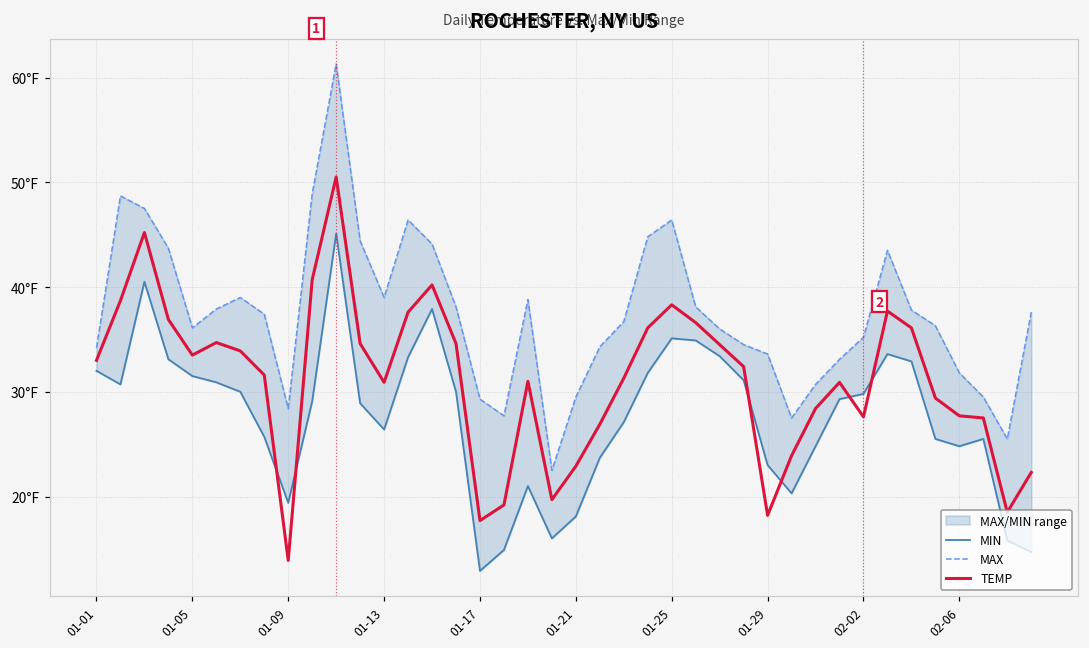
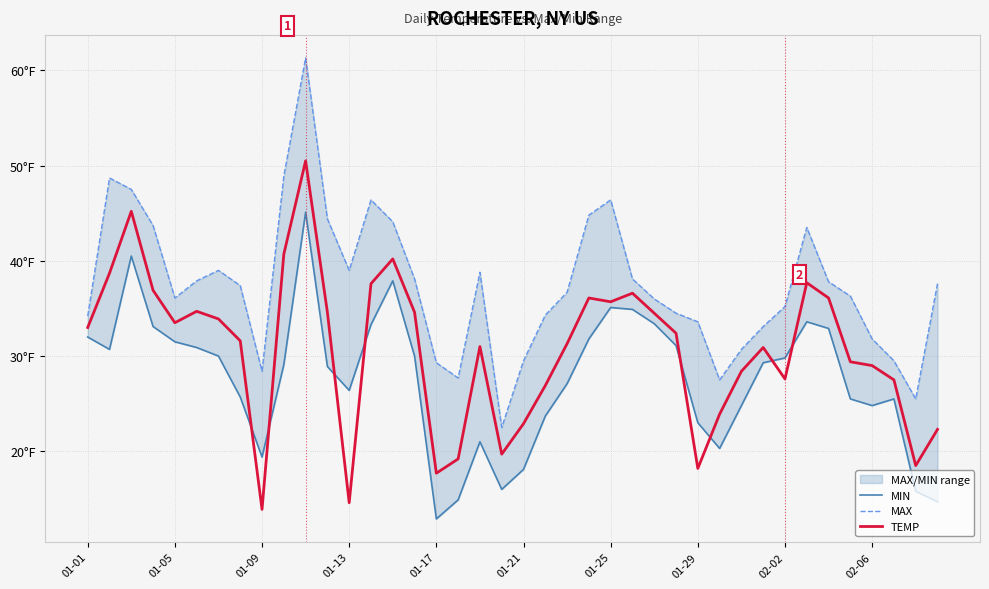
  {
    "TEMP": {
      "01-01": "33°F",
      "01-05": "34°F",
      "01-09": "14°F",
-     "01-13": "31°F",
+     "01-13": "15°F",
      "01-17": "18°F",
      "01-21": "23°F",
-     "01-25": "38°F",
+     "01-25": "36°F",
      "01-29": "18°F",
      "02-02": "28°F",
-     "02-06": "28°F"
+     "02-06": "29°F"
    }
  }
